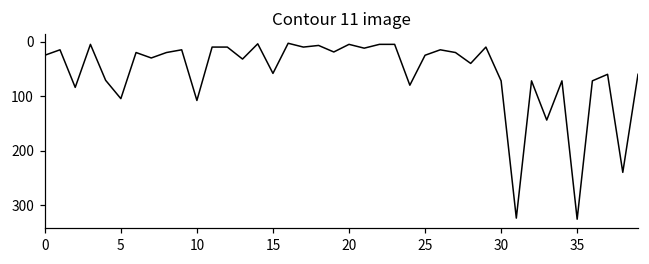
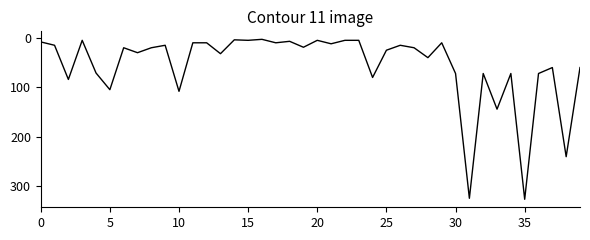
  {
-   "0": 30,
+   "0": 10,
    "5": 100,
    "10": 110,
-   "15": 60,
+   "15": 10,
    "20": 10,
    "25": 30,
    "30": 70,
    "35": 330
  }
